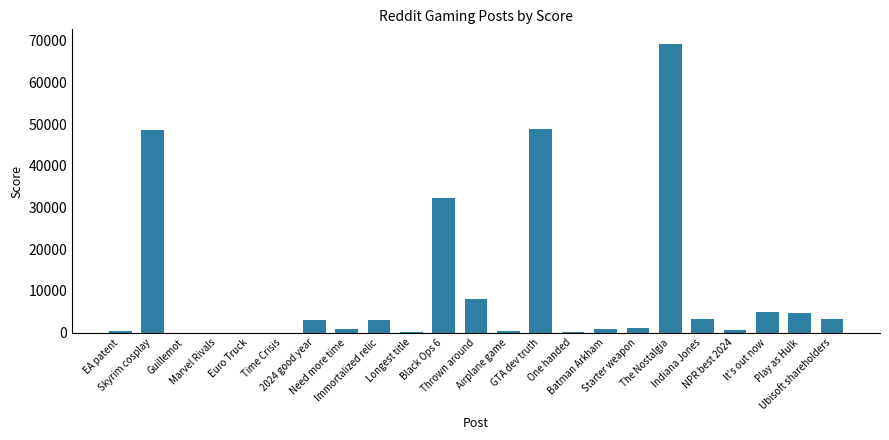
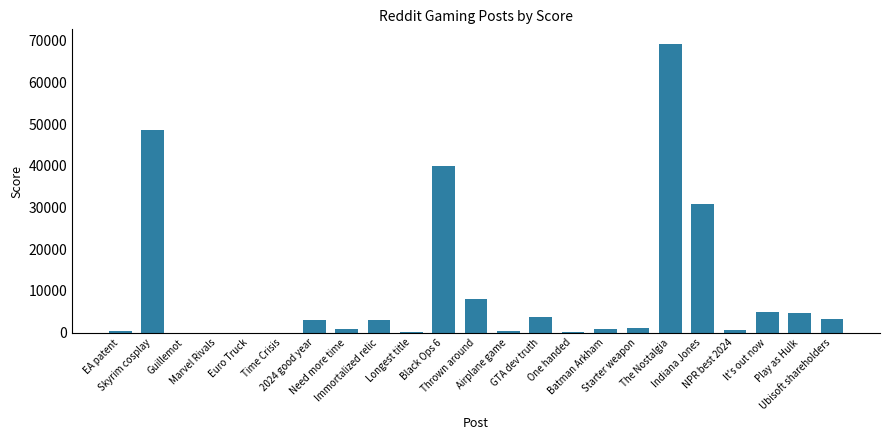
  {
    "Skyrim cosplay": 49000,
    "Euro Truck": 0,
    "2024 good year": 3000,
    "Need more time": 1000,
    "Immortalized relic": 3000,
-   "Black Ops 6": 32000,
+   "Black Ops 6": 40000,
    "Thrown around": 8000,
-   "GTA dev truth": 49000,
+   "GTA dev truth": 4000,
    "Batman Arkham": 1000,
    "Starter weapon": 1000,
    "The Nostalgia": 69000,
-   "Indiana Jones": 3000,
+   "Indiana Jones": 31000,
    "NPR best 2024": 1000,
    "It's out now": 5000,
    "Play as Hulk": 5000,
    "Ubisoft shareholders": 3000
  }
